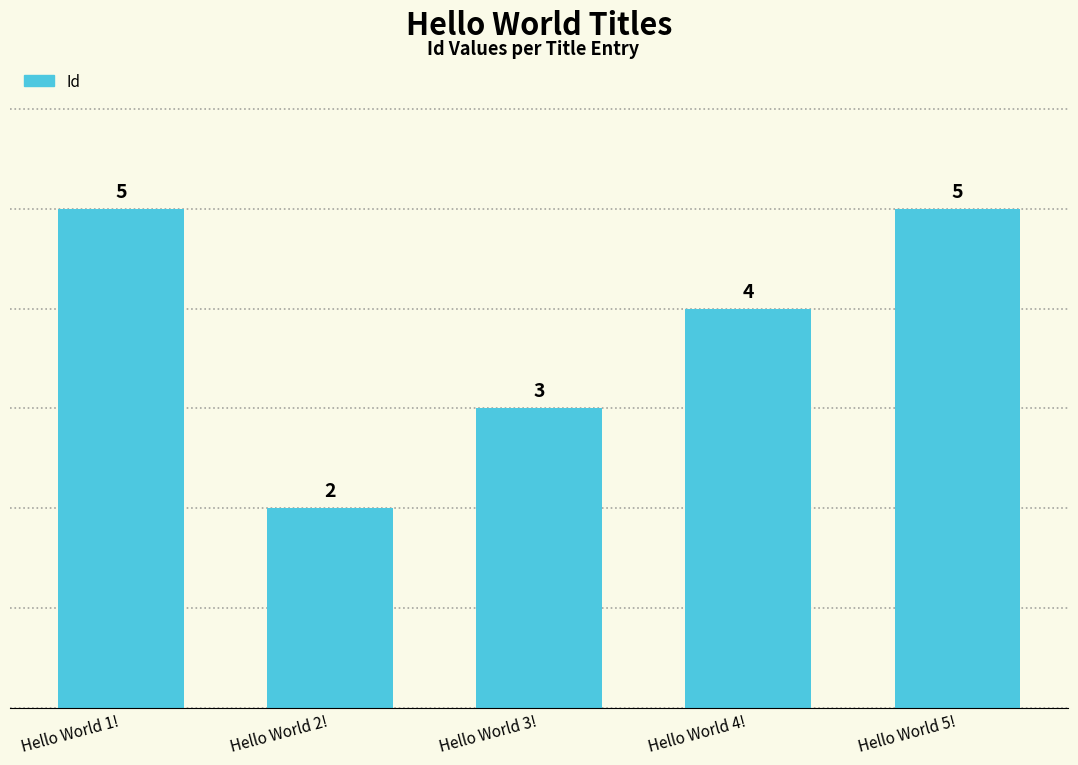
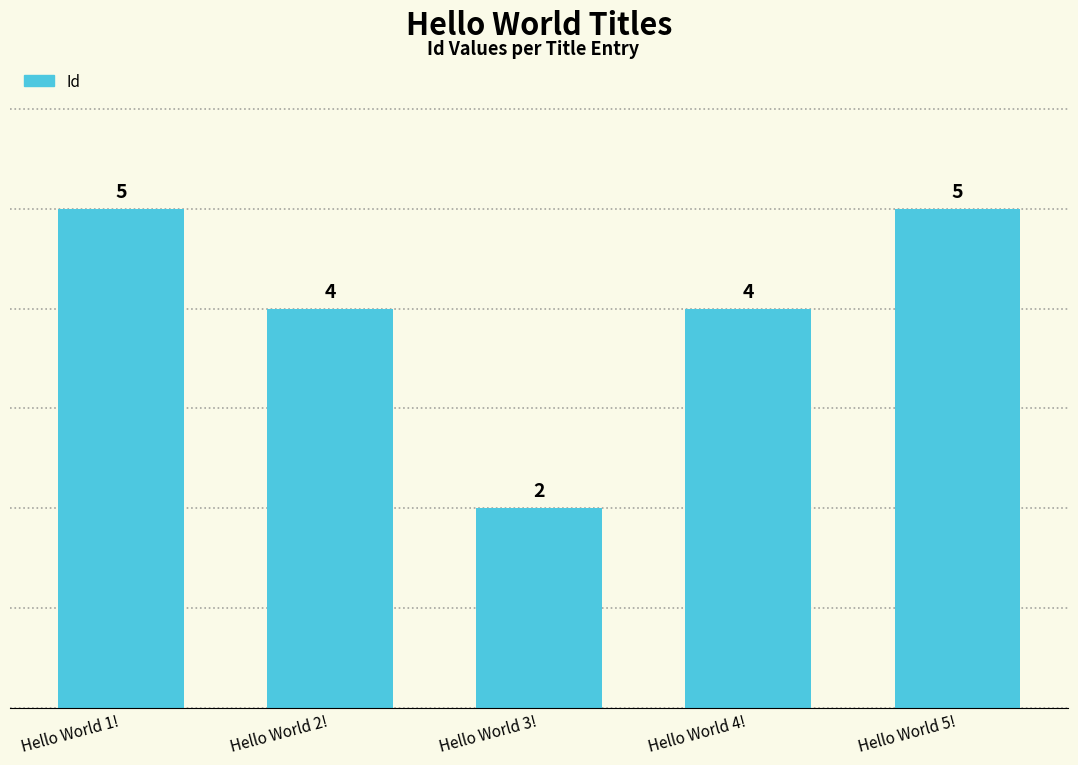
  {
    "Hello World 1!": 5,
-   "Hello World 2!": 2,
-   "Hello World 3!": 3,
+   "Hello World 2!": 4,
+   "Hello World 3!": 2,
    "Hello World 4!": 4,
    "Hello World 5!": 5
  }
